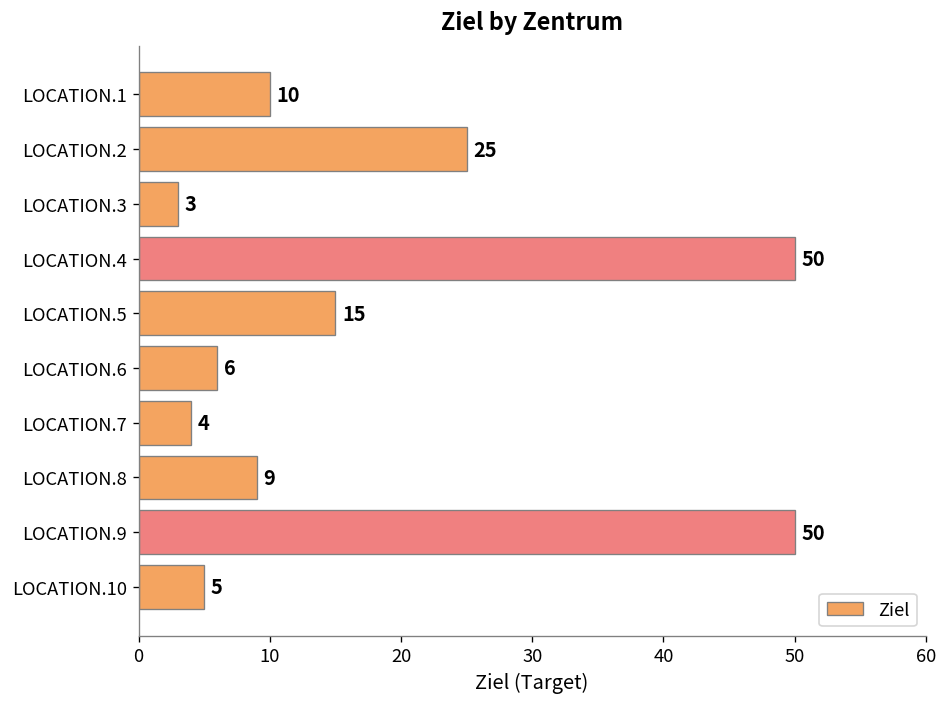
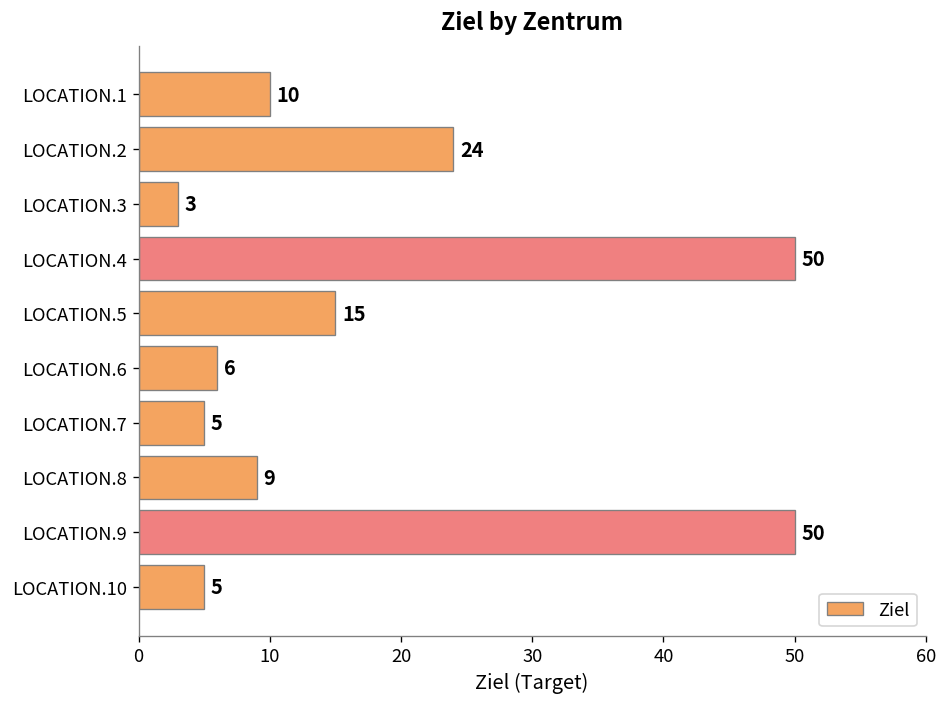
  {
    "LOCATION.1": 10,
-   "LOCATION.2": 25,
+   "LOCATION.2": 24,
    "LOCATION.3": 3,
    "LOCATION.4": 50,
    "LOCATION.5": 15,
    "LOCATION.6": 6,
-   "LOCATION.7": 4,
+   "LOCATION.7": 5,
    "LOCATION.8": 9,
    "LOCATION.9": 50,
    "LOCATION.10": 5
  }
